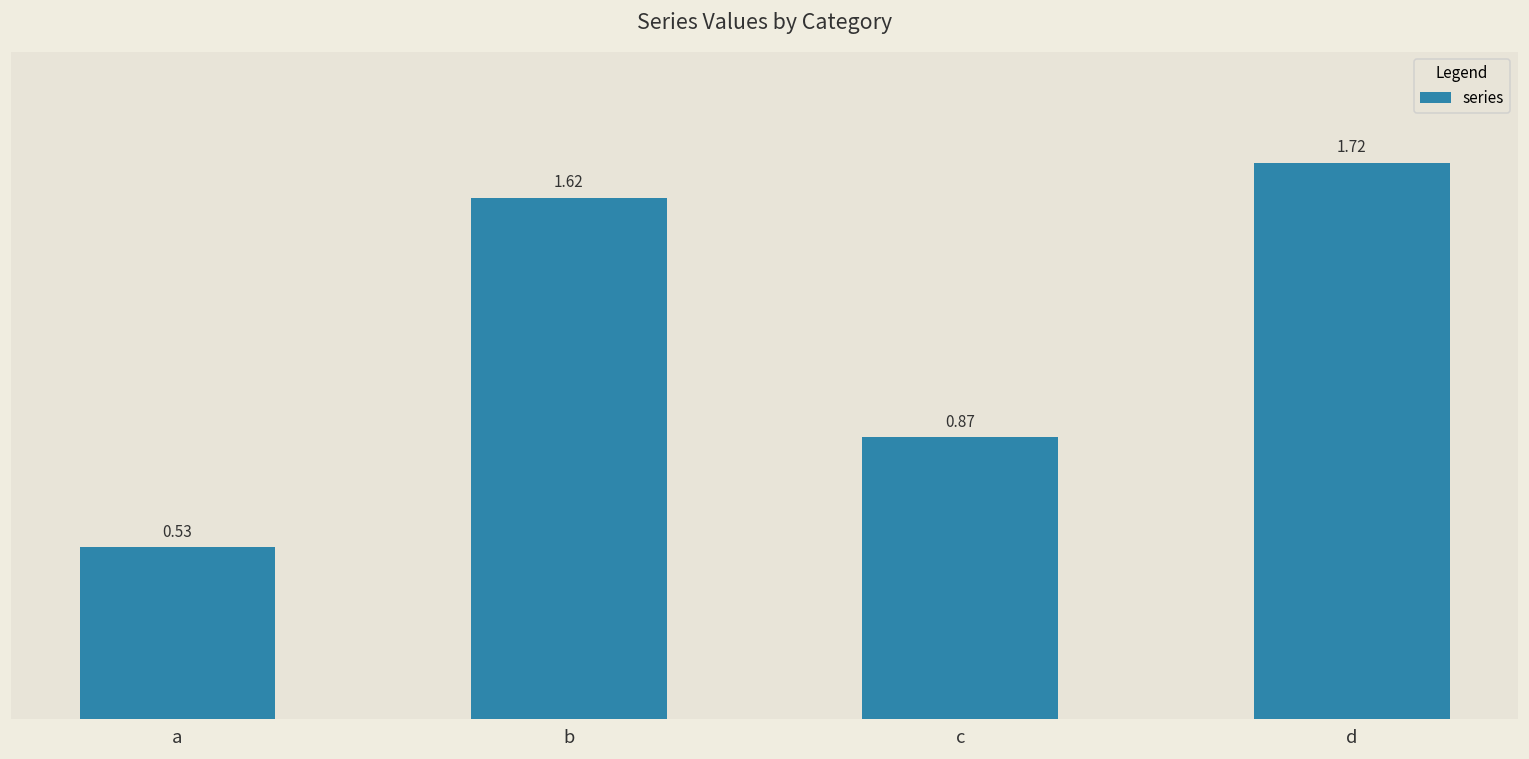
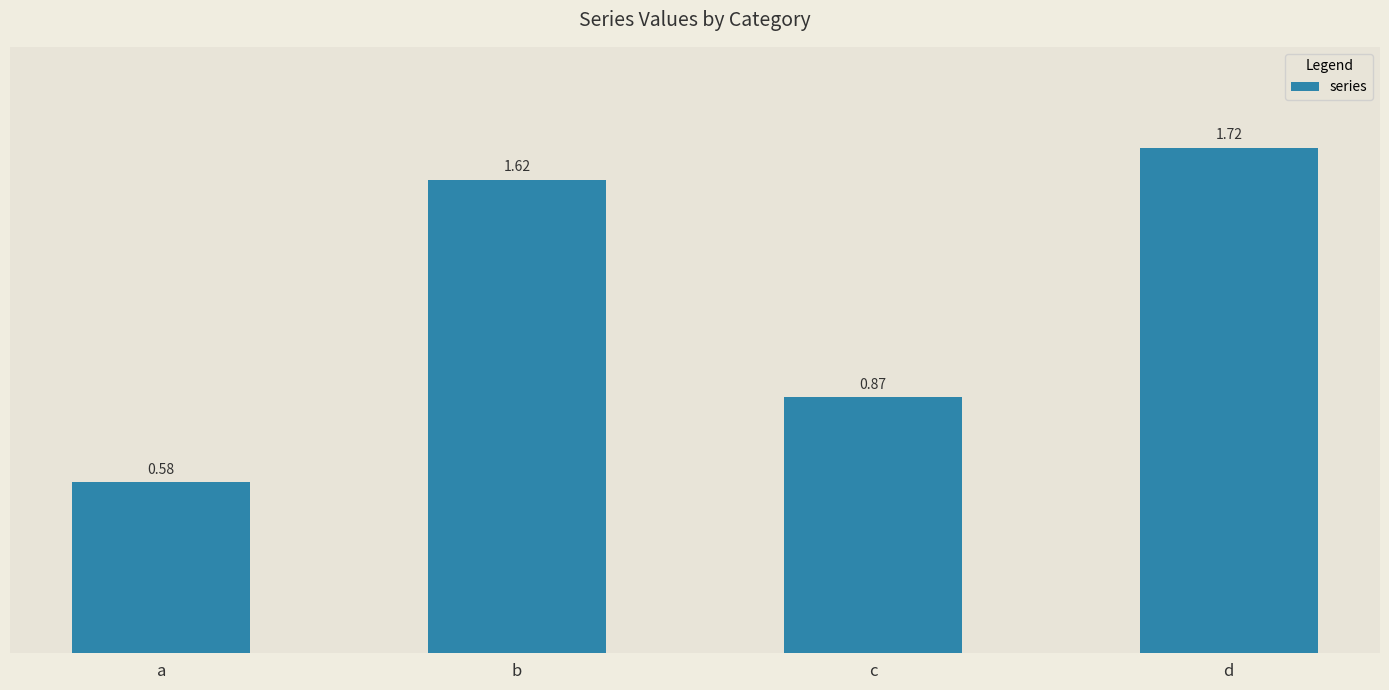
  {
-   "a": 0.53,
+   "a": 0.58,
    "b": 1.62,
    "c": 0.87,
    "d": 1.72
  }
